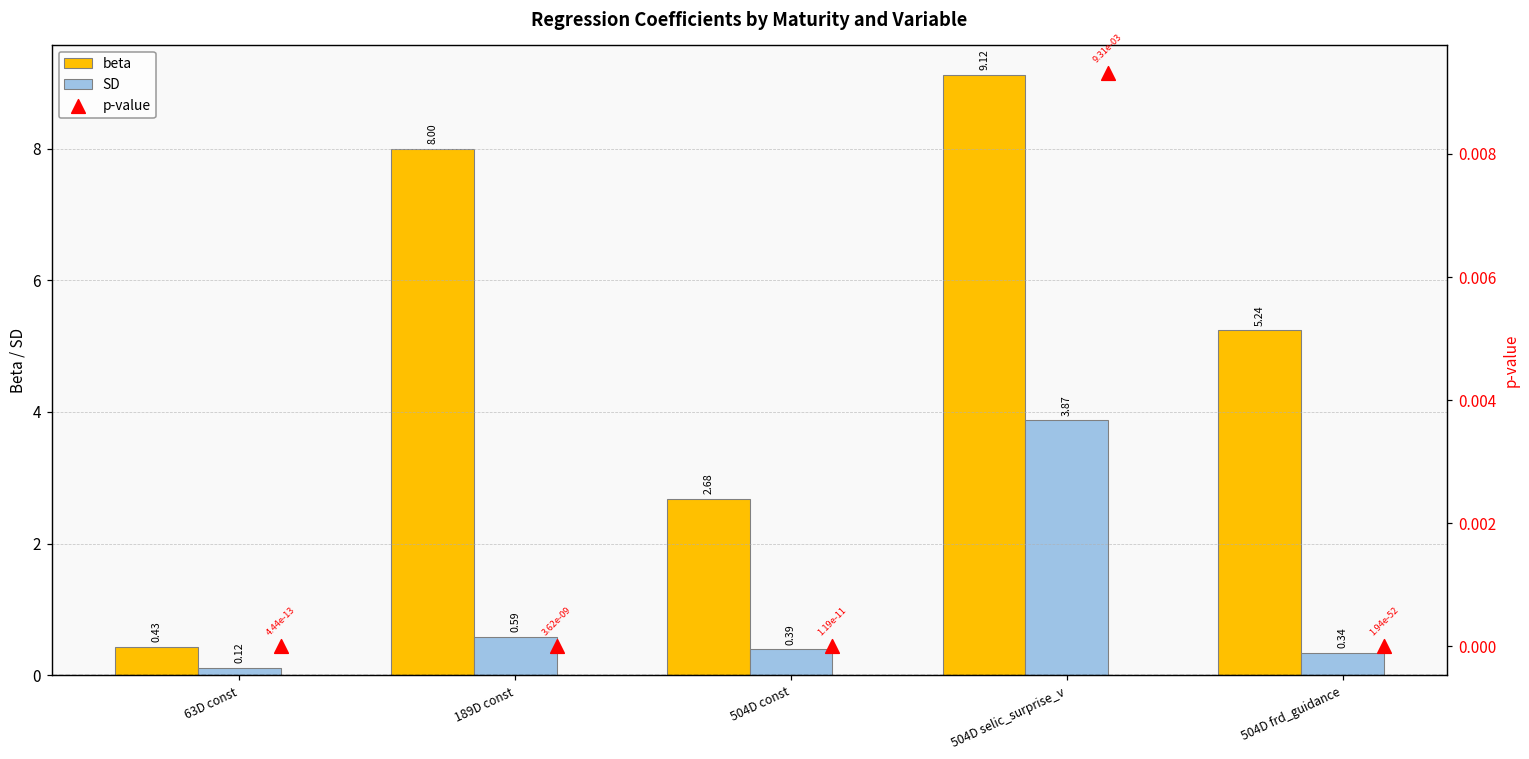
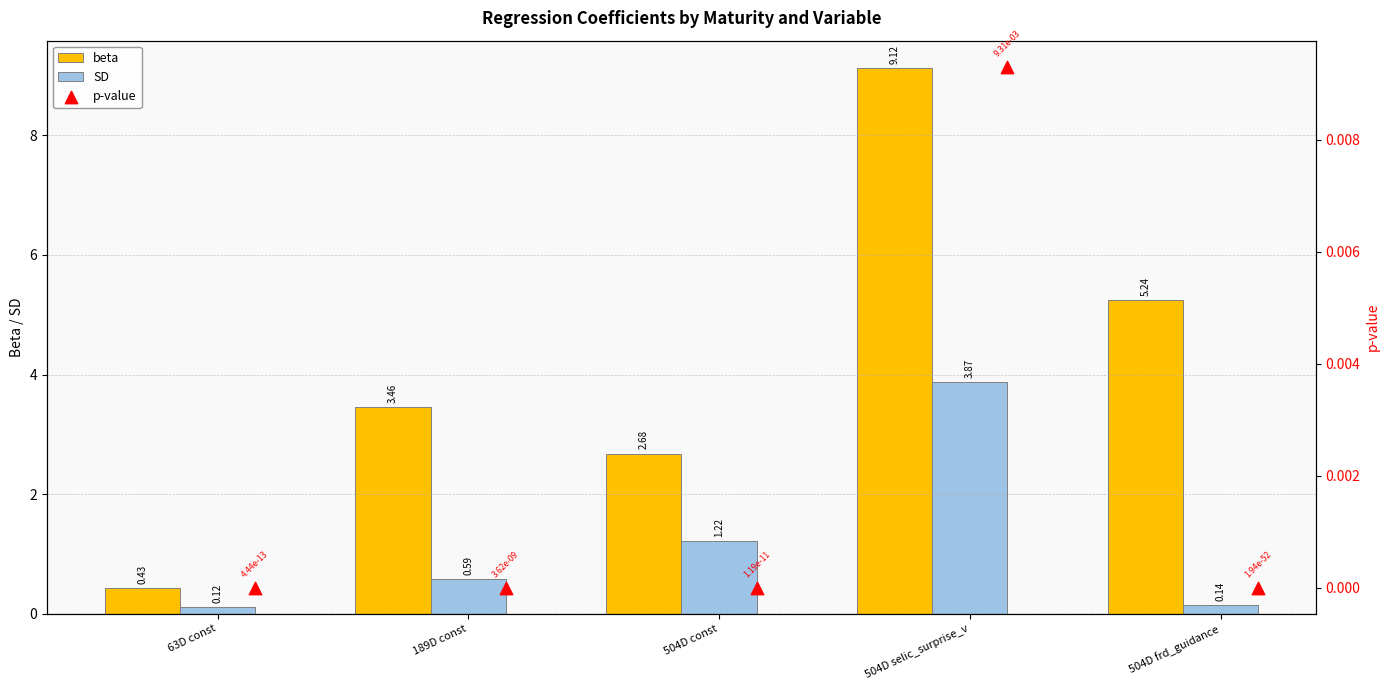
  {
    "beta": {
      "63D const": 0.43,
-     "189D const": 8.00,
+     "189D const": 3.46,
      "504D const": 2.68,
      "504D selic_surprise_v": 9.12,
      "504D frd_guidance": 5.24
    },
    "SD": {
      "63D const": 0.12,
      "189D const": 0.59,
-     "504D const": 0.39,
+     "504D const": 1.22,
      "504D selic_surprise_v": 3.87,
-     "504D frd_guidance": 0.34
+     "504D frd_guidance": 0.14
    }
  }
